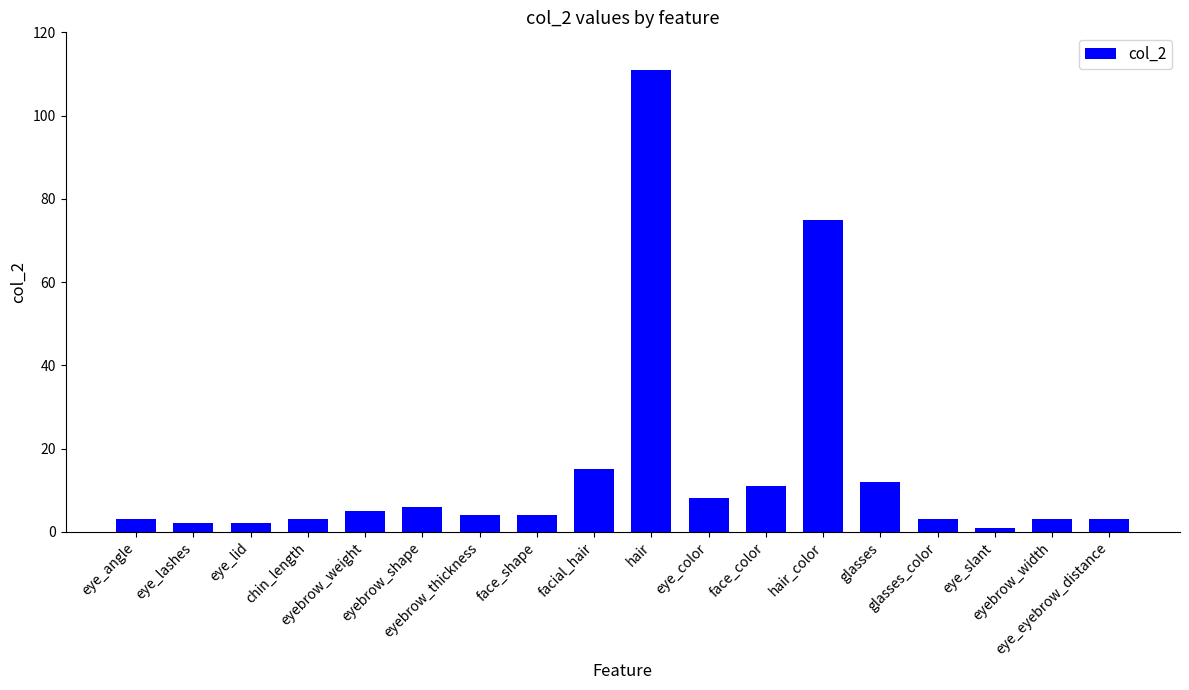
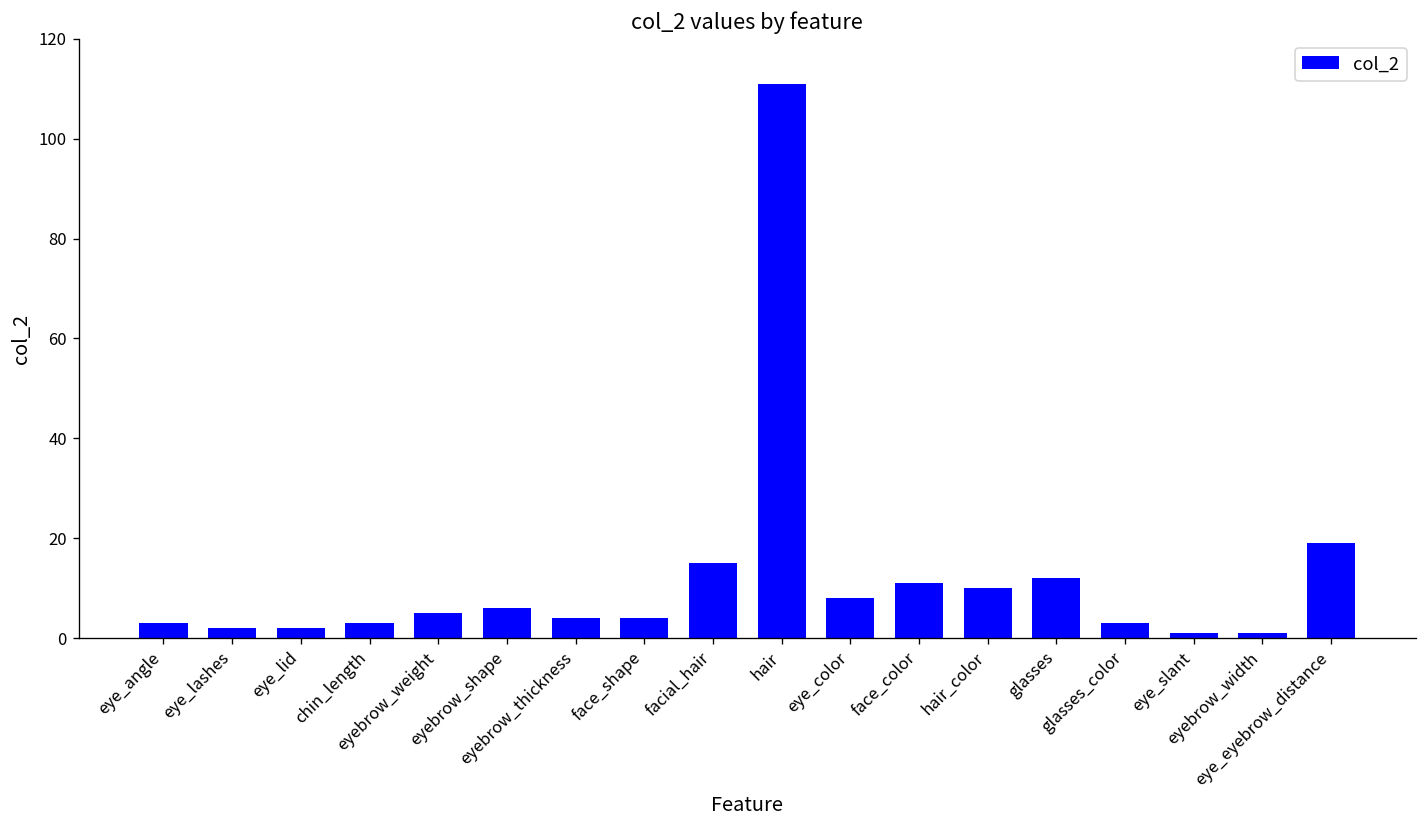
  {
    "eye_angle": 3,
    "eye_lashes": 2,
    "eye_lid": 2,
    "chin_length": 3,
    "eyebrow_weight": 5,
    "eyebrow_shape": 6,
    "eyebrow_thickness": 4,
    "face_shape": 4,
    "facial_hair": 15,
    "hair": 111,
    "eye_color": 8,
    "face_color": 11,
-   "hair_color": 75,
+   "hair_color": 10,
    "glasses": 12,
    "glasses_color": 3,
    "eye_slant": 1,
-   "eyebrow_width": 3,
-   "eye_eyebrow_distance": 3
+   "eyebrow_width": 1,
+   "eye_eyebrow_distance": 19
  }
